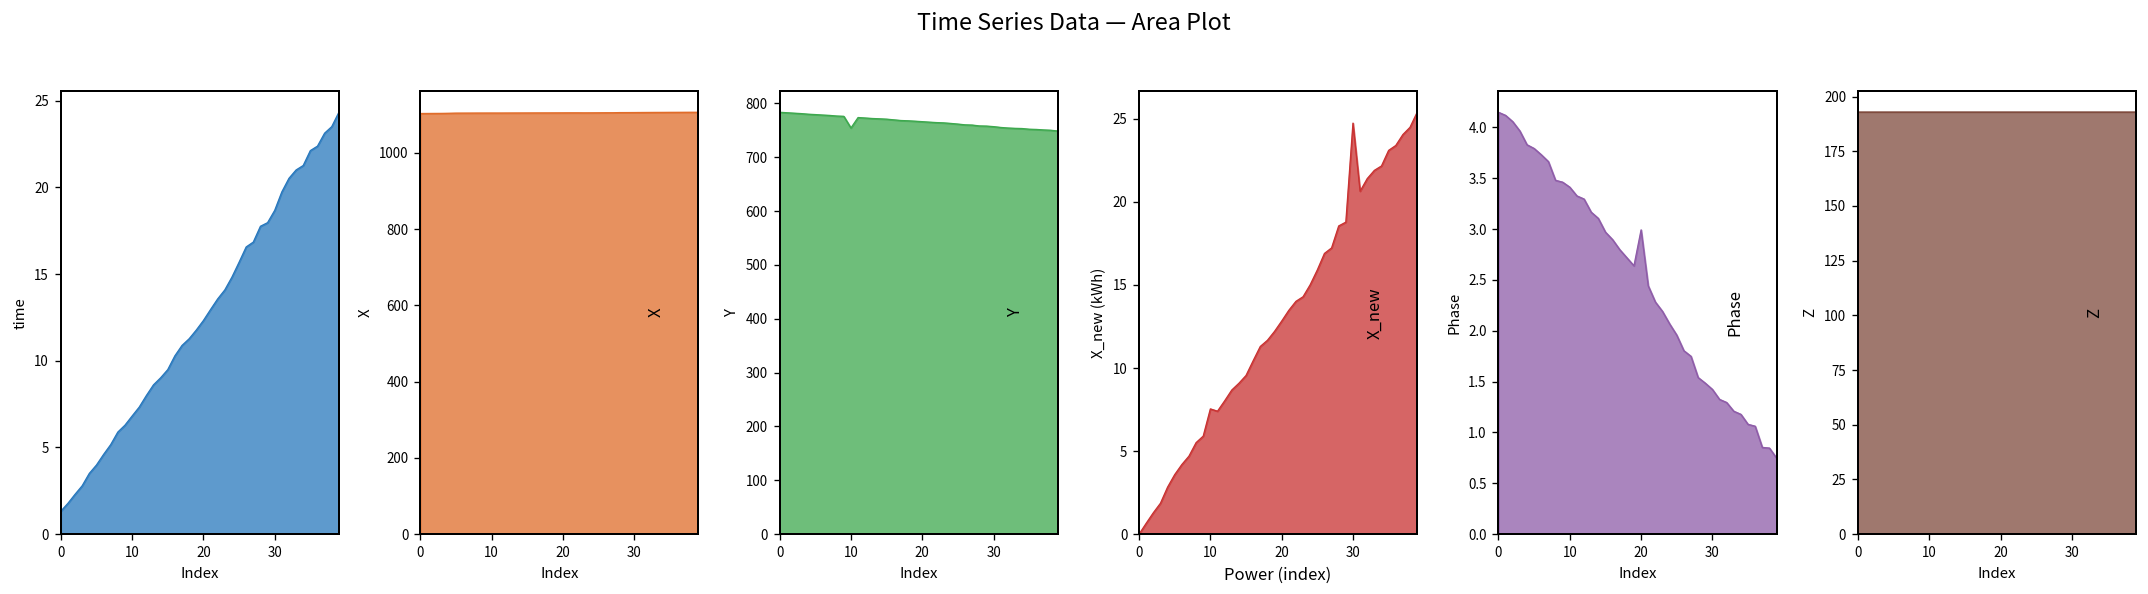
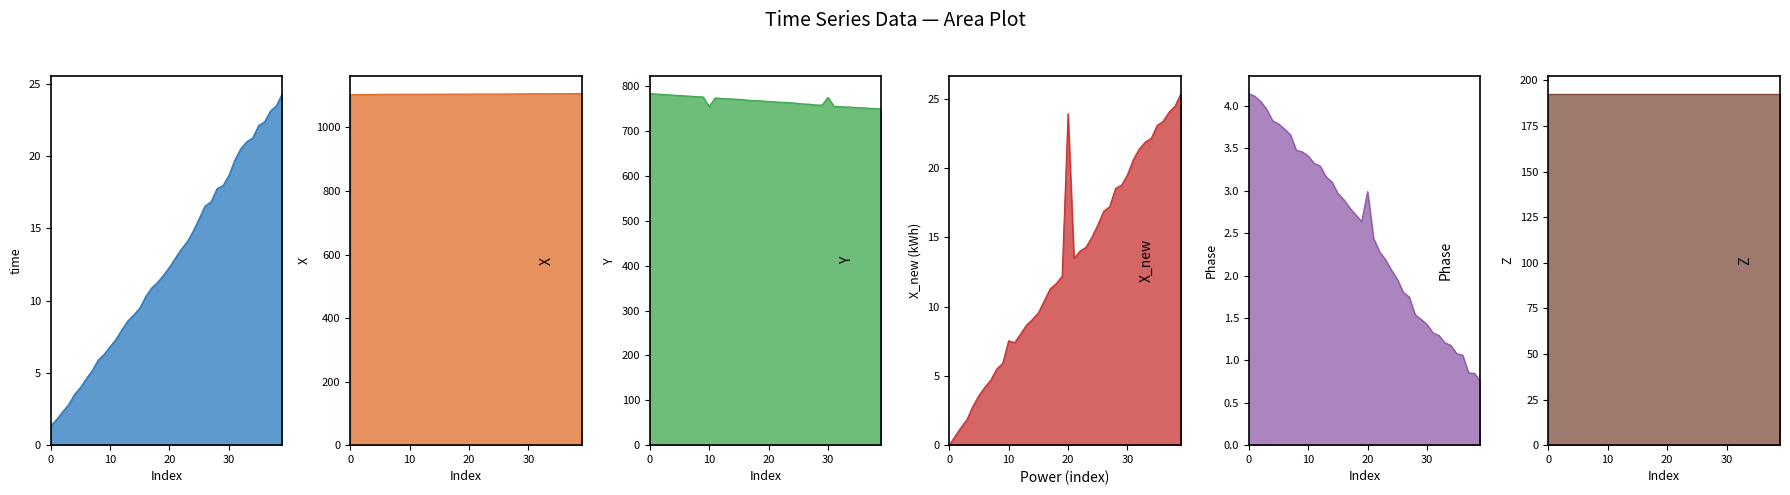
  {
    "X": {
      "0": 1100,
      "10": 1100,
      "20": 1110,
      "30": 1110
    },
    "Y": {
      "0": 780,
      "10": 750,
      "20": 770,
-     "30": 760
+     "30": 780
    },
    "X_new": {
      "0": 0.0,
      "10": 7.5,
-     "20": 12.8,
-     "30": 24.7
+     "20": 23.9,
+     "30": 19.5
    },
    "Phase": {
      "0": 4.1,
      "10": 3.4,
      "20": 3.0,
      "30": 1.4
    },
    "Z": {
      "0": 193,
      "10": 193,
      "20": 193,
      "30": 193
    }
  }
